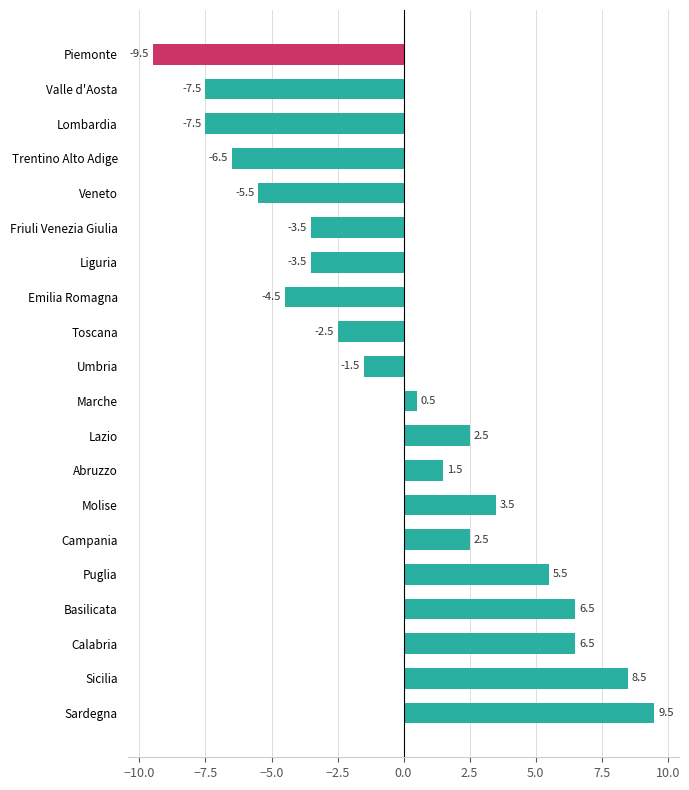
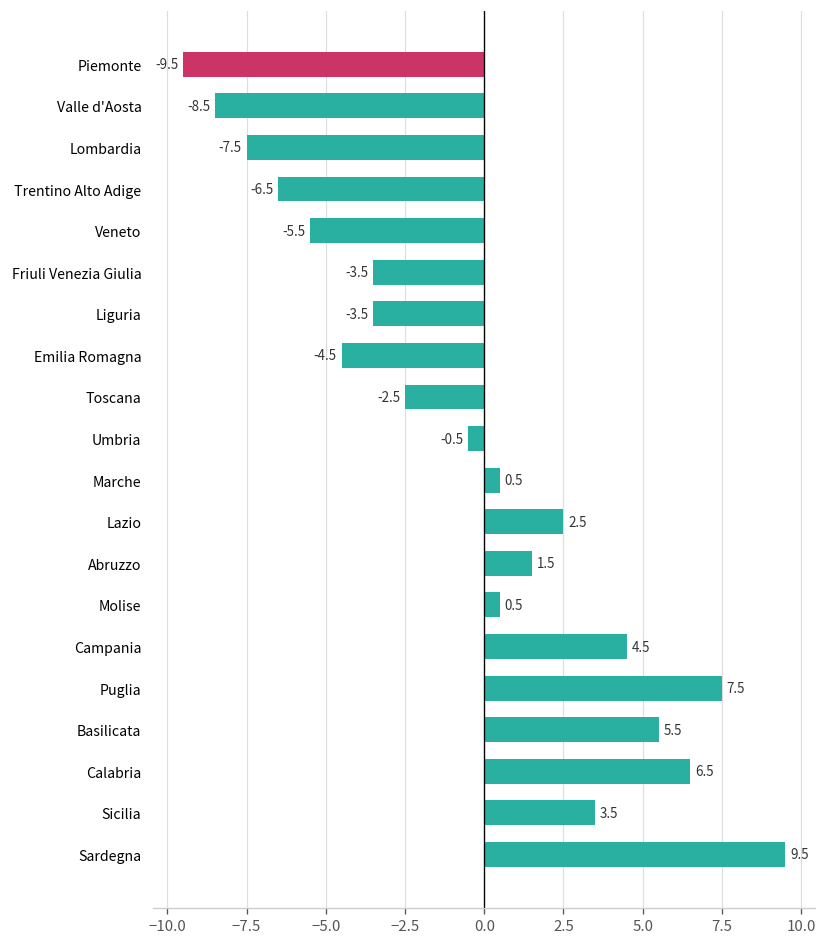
  {
    "Piemonte": -9.5,
-   "Valle d'Aosta": -7.5,
+   "Valle d'Aosta": -8.5,
    "Lombardia": -7.5,
    "Trentino Alto Adige": -6.5,
    "Veneto": -5.5,
    "Friuli Venezia Giulia": -3.5,
    "Liguria": -3.5,
    "Emilia Romagna": -4.5,
    "Toscana": -2.5,
-   "Umbria": -1.5,
+   "Umbria": -0.5,
    "Marche": 0.5,
    "Lazio": 2.5,
    "Abruzzo": 1.5,
-   "Molise": 3.5,
-   "Campania": 2.5,
-   "Puglia": 5.5,
-   "Basilicata": 6.5,
+   "Molise": 0.5,
+   "Campania": 4.5,
+   "Puglia": 7.5,
+   "Basilicata": 5.5,
    "Calabria": 6.5,
-   "Sicilia": 8.5,
+   "Sicilia": 3.5,
    "Sardegna": 9.5
  }
